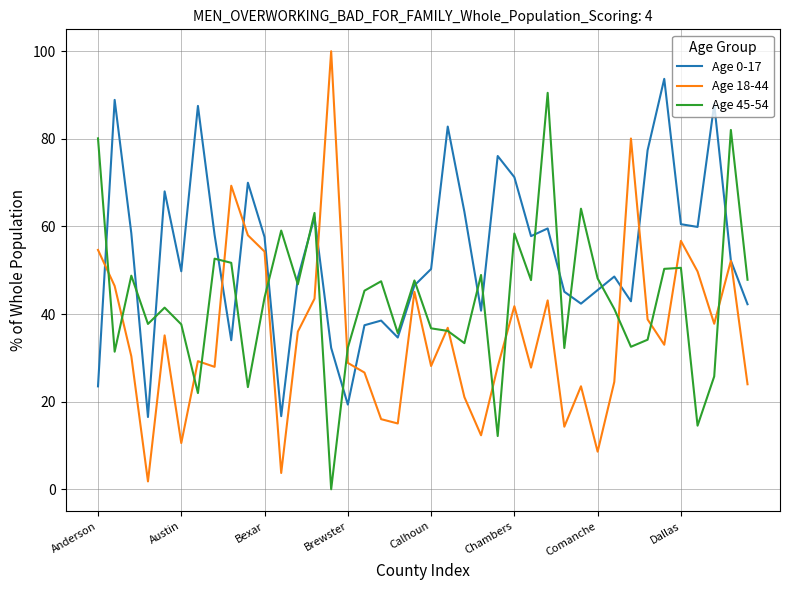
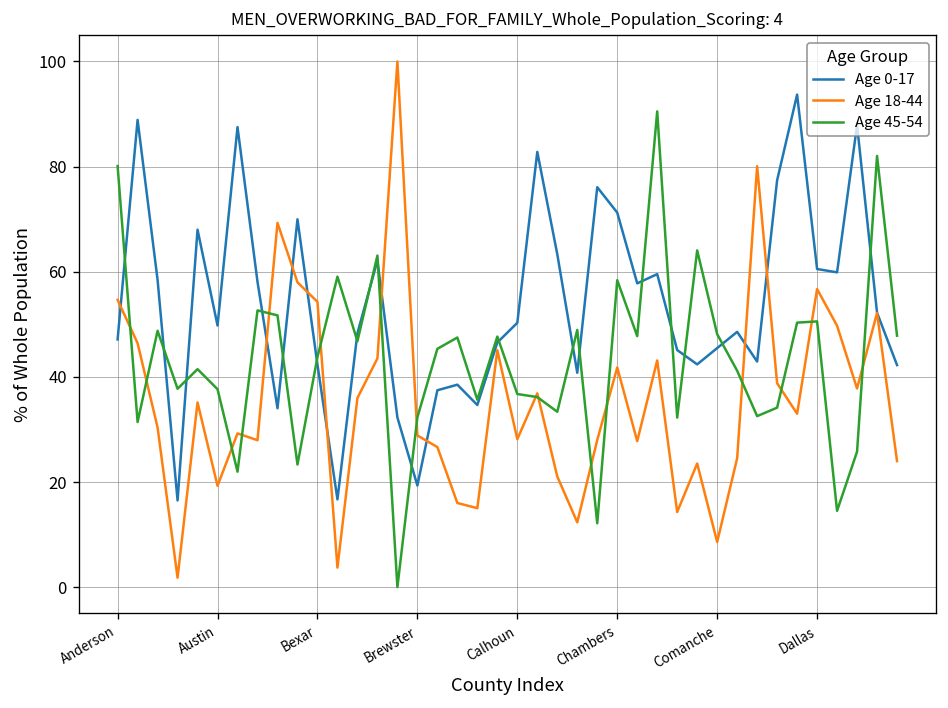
  {
    "Age 0-17": {
-     "Anderson": 23,
+     "Anderson": 47,
      "Austin": 50,
-     "Bexar": 58,
+     "Bexar": 42,
      "Brewster": 19,
      "Calhoun": 50,
      "Chambers": 71,
      "Comanche": 45,
      "Dallas": 61
    },
    "Age 18-44": {
      "Anderson": 55,
-     "Austin": 11,
+     "Austin": 19,
      "Bexar": 54,
      "Brewster": 29,
      "Calhoun": 28,
      "Chambers": 42,
      "Comanche": 9,
      "Dallas": 57
    },
    "Age 45-54": {
      "Anderson": 80,
      "Austin": 38,
      "Bexar": 44,
      "Brewster": 32,
      "Calhoun": 37,
      "Chambers": 58,
      "Comanche": 48,
      "Dallas": 51
    }
  }
